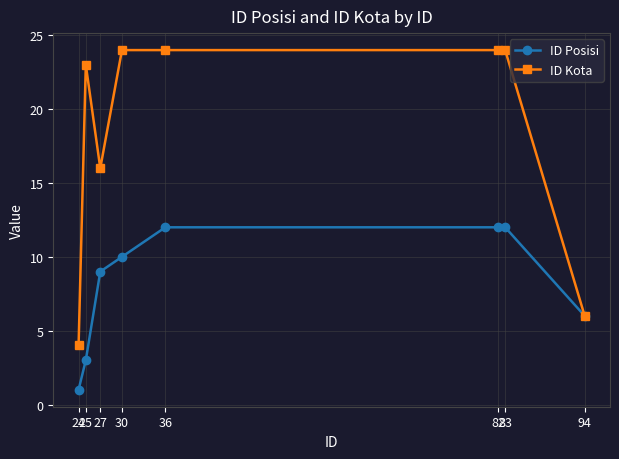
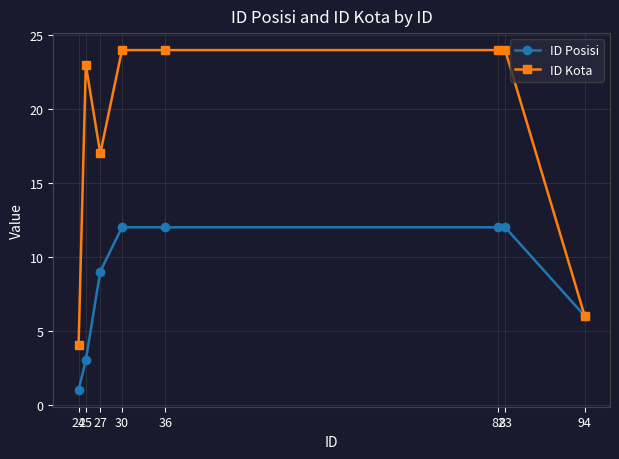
  {
    "ID Posisi": {
      "27": 9,
-     "30": 10,
+     "30": 12,
      "36": 12
    },
    "ID Kota": {
-     "27": 16,
+     "27": 17,
      "30": 24,
      "36": 24
    }
  }
